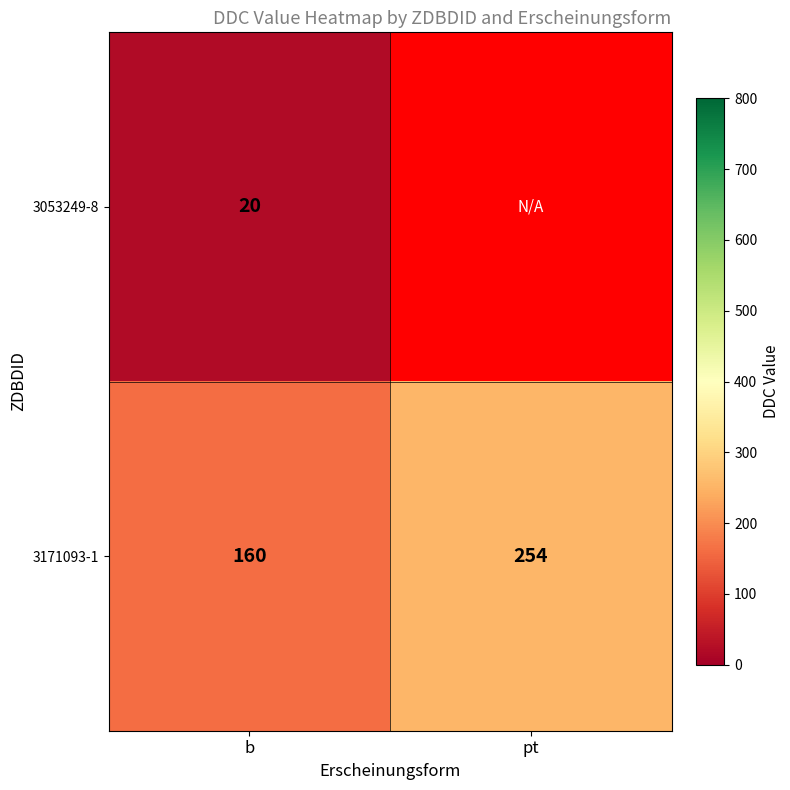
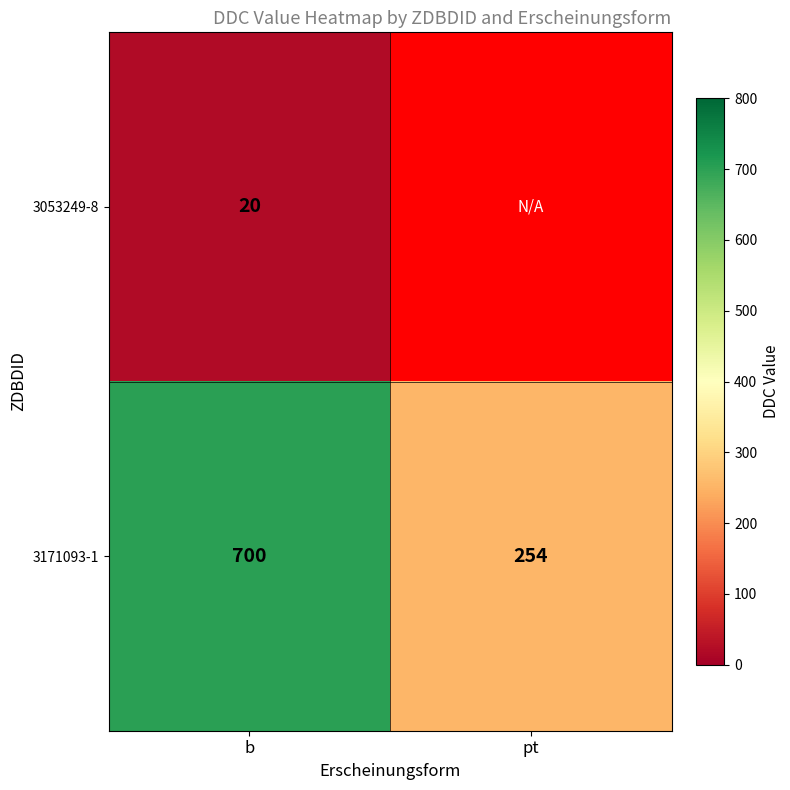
  {
    "3053249-8": {
      "b": 20
    },
    "3171093-1": {
-     "b": 160,
+     "b": 700,
      "pt": 254
    }
  }
